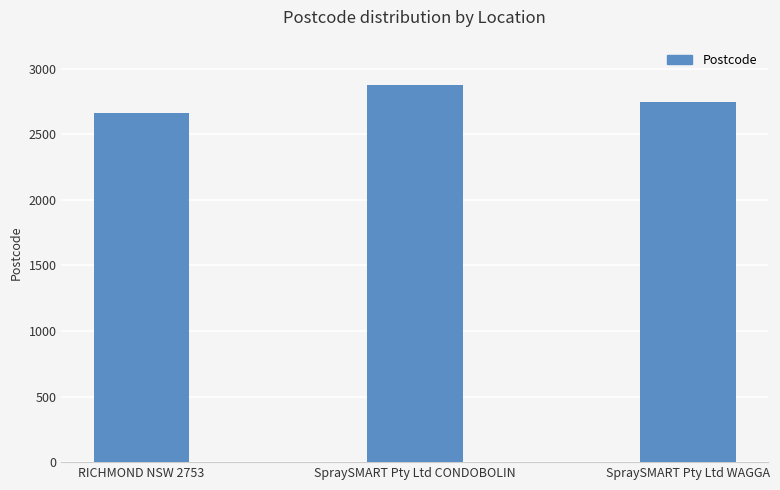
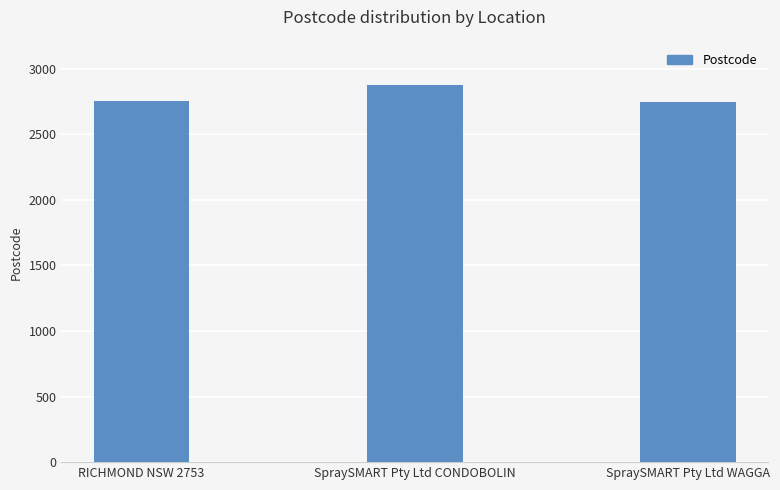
  {
-   "RICHMOND NSW 2753": 2660,
+   "RICHMOND NSW 2753": 2750,
    "SpraySMART Pty Ltd CONDOBOLIN": 2880,
    "SpraySMART Pty Ltd WAGGA": 2740
  }
